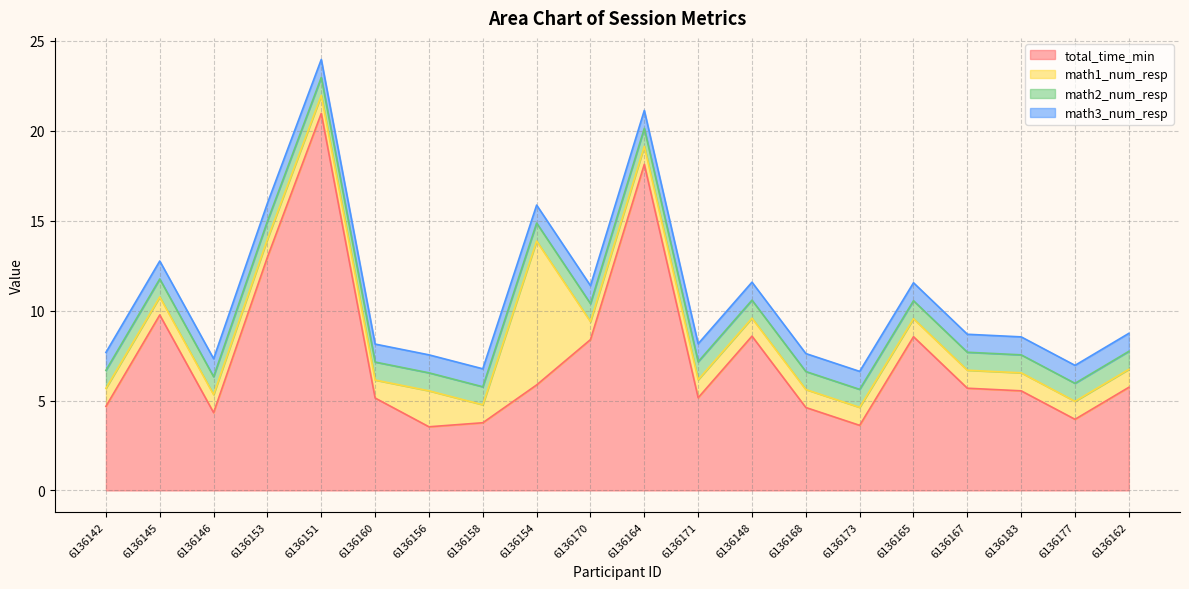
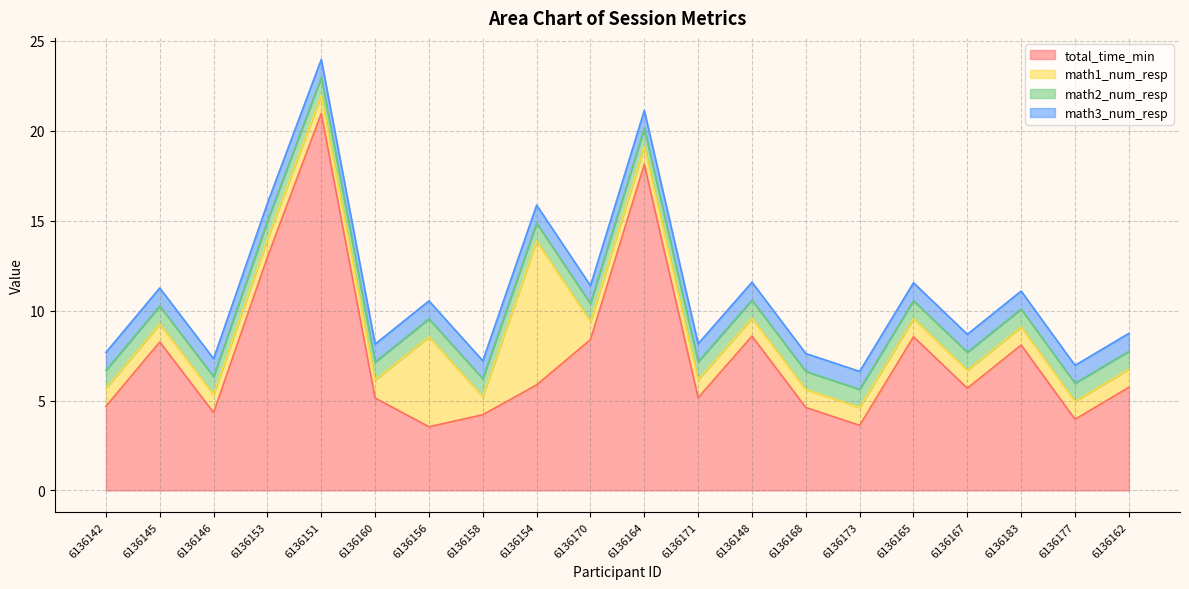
  {
    "total_time_min": {
      "6136142": 4.7,
-     "6136145": 9.8,
+     "6136145": 8.3,
      "6136146": 4.3,
      "6136153": 13.0,
      "6136151": 21.0,
      "6136160": 5.1,
      "6136156": 3.5,
-     "6136158": 3.8,
+     "6136158": 4.2,
      "6136154": 5.9,
      "6136170": 8.4,
      "6136164": 18.1,
      "6136171": 5.2,
      "6136148": 8.6,
      "6136168": 4.6,
      "6136173": 3.6,
      "6136165": 8.5,
      "6136167": 5.7,
-     "6136183": 5.5,
+     "6136183": 8.1,
      "6136177": 4.0,
      "6136162": 5.7
    },
    "math1_num_resp": {
      "6136142": 1,
      "6136145": 1,
      "6136146": 1,
      "6136153": 1,
      "6136151": 1,
      "6136160": 1,
-     "6136156": 2,
+     "6136156": 5,
      "6136158": 1,
      "6136154": 8,
      "6136170": 1,
      "6136164": 1,
      "6136171": 1,
      "6136148": 1,
      "6136168": 1,
      "6136173": 1,
      "6136165": 1,
      "6136167": 1,
      "6136183": 1,
      "6136177": 1,
      "6136162": 1
    },
    "math2_num_resp": {
      "6136142": 1.0,
      "6136145": 1.0,
      "6136146": 1.0,
      "6136153": 1.0,
      "6136151": 1.0,
      "6136160": 1.0,
      "6136156": 1.0,
      "6136158": 1.0,
      "6136154": 1.0,
      "6136170": 1.0,
      "6136164": 1.0,
      "6136171": 1.0,
      "6136148": 1.0,
      "6136168": 1.0,
      "6136173": 1.0,
      "6136165": 1.0,
      "6136167": 1.0,
      "6136183": 1.0,
      "6136177": 1.0,
      "6136162": 1.0
    },
    "math3_num_resp": {
      "6136142": 1.0,
      "6136145": 1.0,
      "6136146": 1.0,
      "6136153": 1.0,
      "6136151": 1.0,
      "6136160": 1.0,
      "6136156": 1.0,
      "6136158": 1.0,
      "6136154": 1.0,
      "6136170": 1.0,
      "6136164": 1.0,
      "6136171": 1.0,
      "6136148": 1.0,
      "6136168": 1.0,
      "6136173": 1.0,
      "6136165": 1.0,
      "6136167": 1.0,
      "6136183": 1.0,
      "6136177": 1.0,
      "6136162": 1.0
    }
  }
